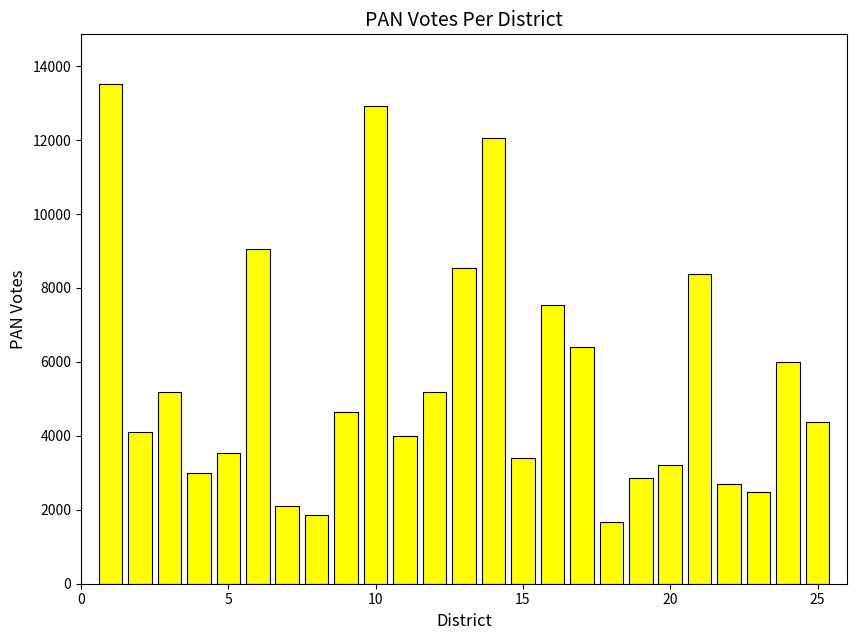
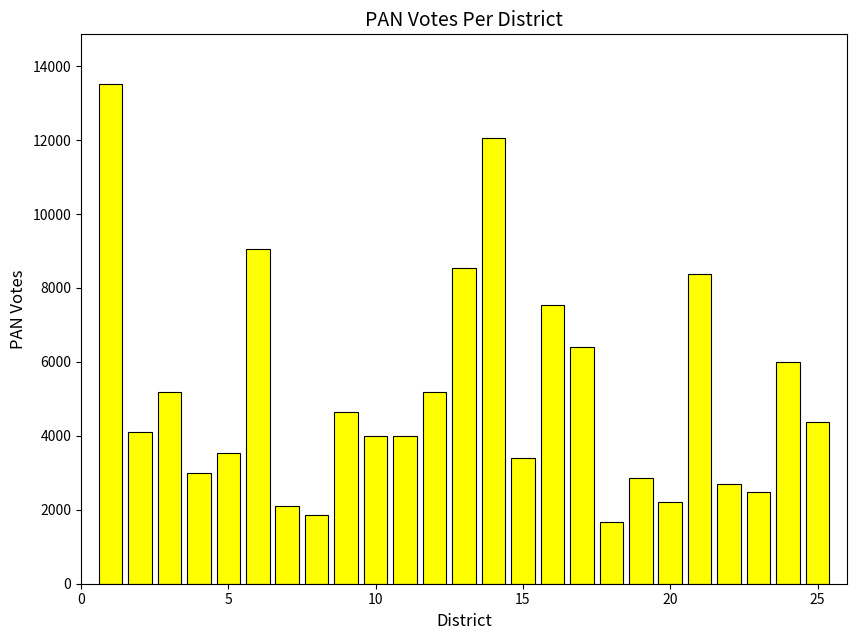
  {
    "5": 3500,
-   "10": 12900,
+   "10": 4000,
    "15": 3400,
-   "20": 3200,
+   "20": 2200,
    "25": 4400
  }
